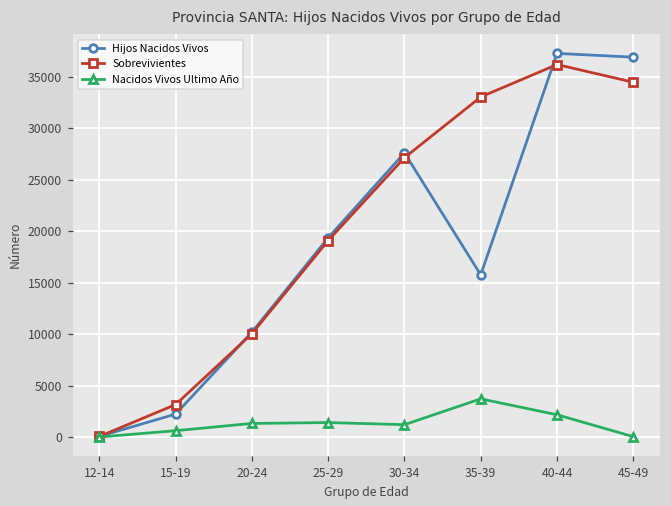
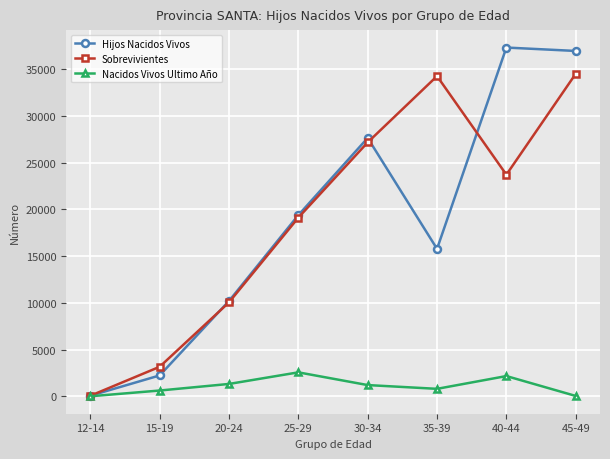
  {
    "Hijos Nacidos Vivos": {
      "15-19": 2000,
      "25-29": 19000,
      "30-34": 28000,
      "35-39": 16000,
      "40-44": 37000,
      "45-49": 37000
    },
    "Sobrevivientes": {
      "15-19": 3000,
      "25-29": 19000,
      "30-34": 27000,
-     "35-39": 33000,
-     "40-44": 36000,
+     "35-39": 34000,
+     "40-44": 24000,
      "45-49": 34000
    },
    "Nacidos Vivos Ultimo Año": {
      "15-19": 1000,
      "20-24": 1000,
-     "25-29": 1000,
+     "25-29": 3000,
      "30-34": 1000,
-     "35-39": 4000,
+     "35-39": 1000,
      "40-44": 2000,
      "45-49": 0
    }
  }
